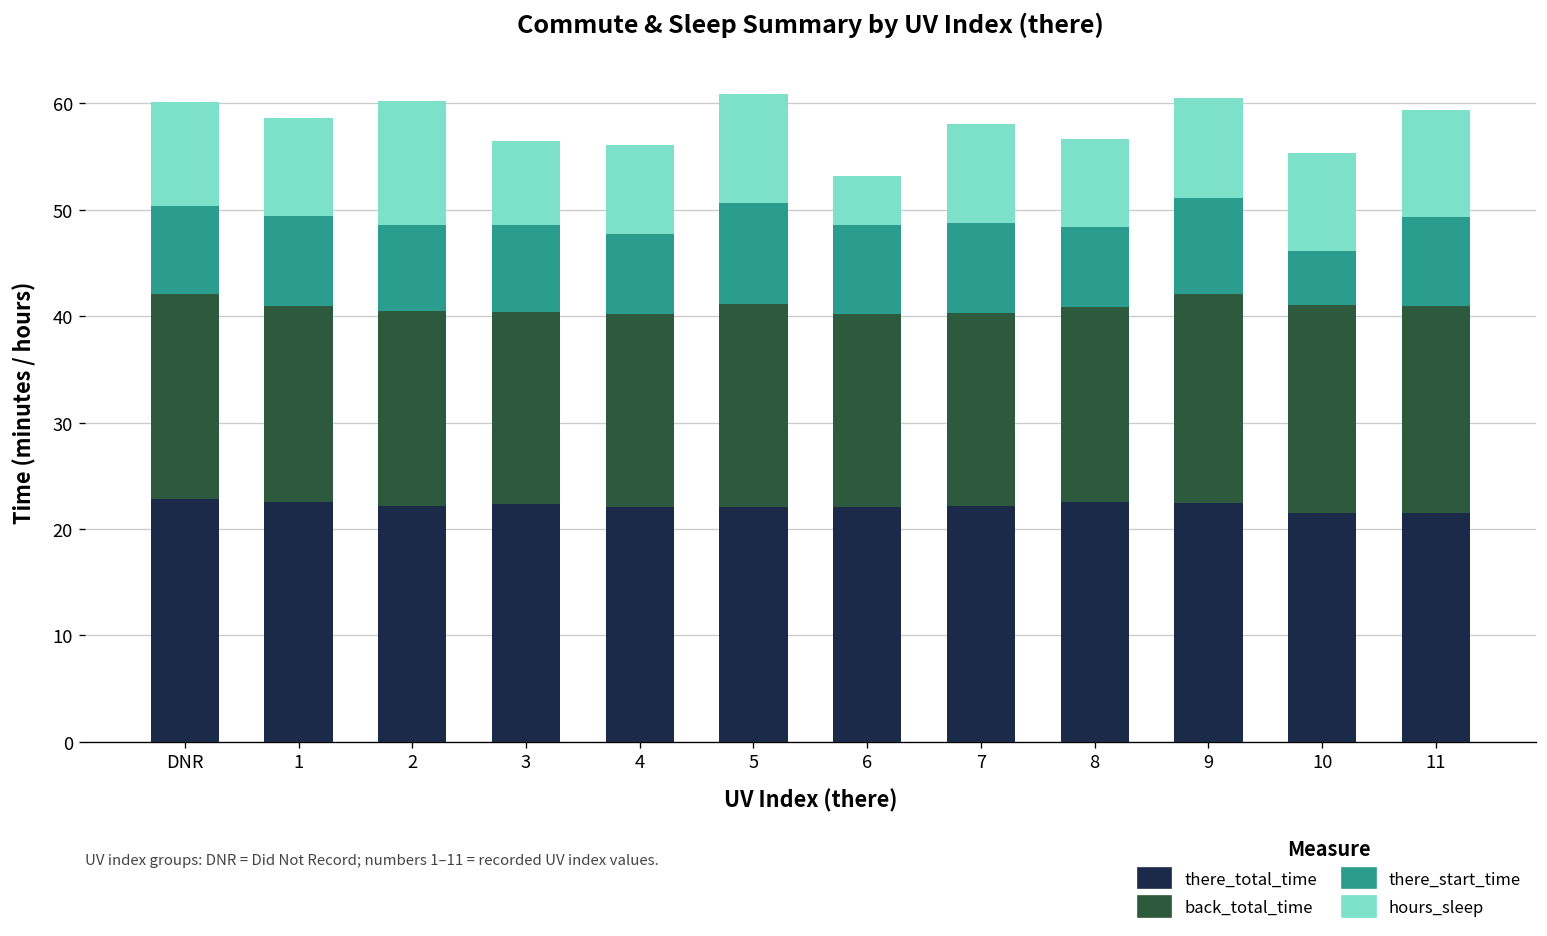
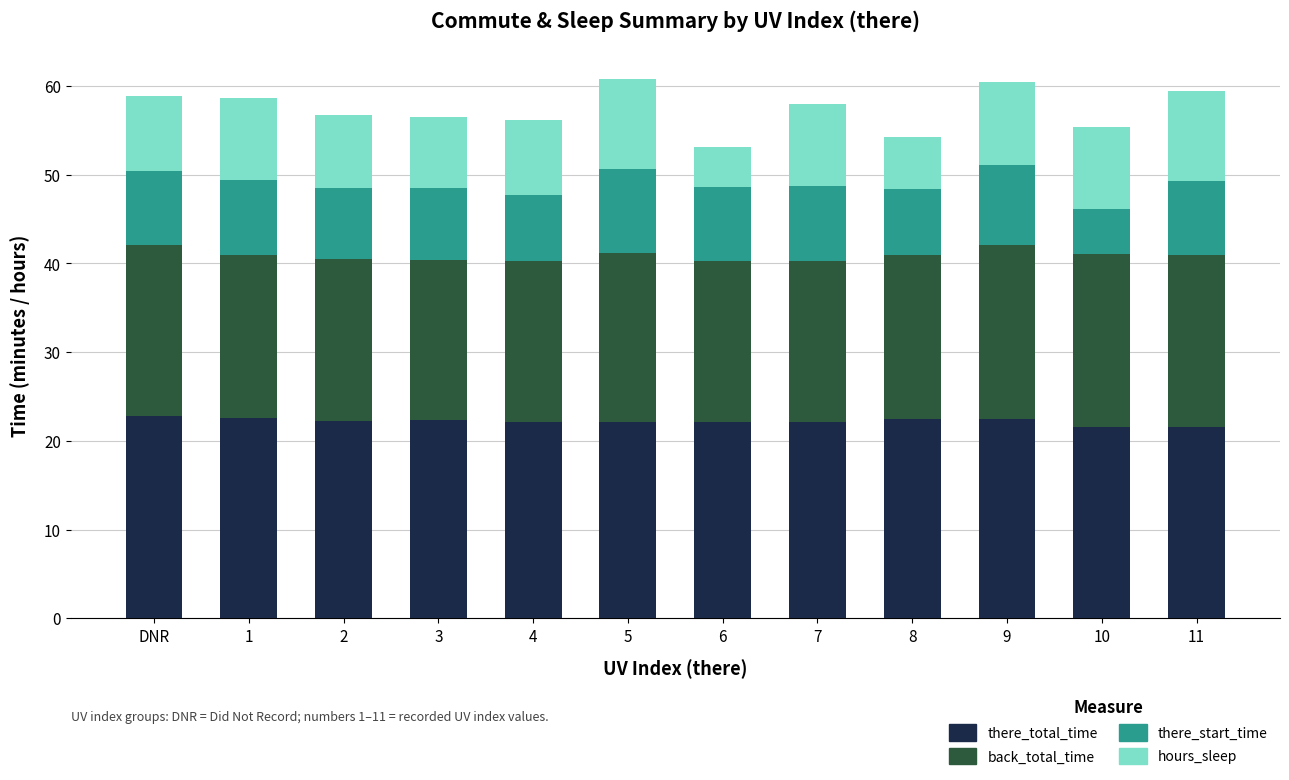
  {
    "there_start_time": {
      "DNR": 8,
      "1": 8,
      "2": 8,
      "3": 8,
      "4": 8,
      "5": 10,
      "6": 8,
      "7": 8,
      "8": 8,
      "9": 9,
      "10": 5,
      "11": 8
    },
    "hours_sleep": {
-     "DNR": 10,
+     "DNR": 9,
      "1": 9,
-     "2": 12,
+     "2": 8,
      "3": 8,
      "4": 8,
      "5": 10,
      "6": 5,
      "7": 9,
-     "8": 8,
+     "8": 6,
      "9": 9,
      "10": 9,
      "11": 10
    }
  }
